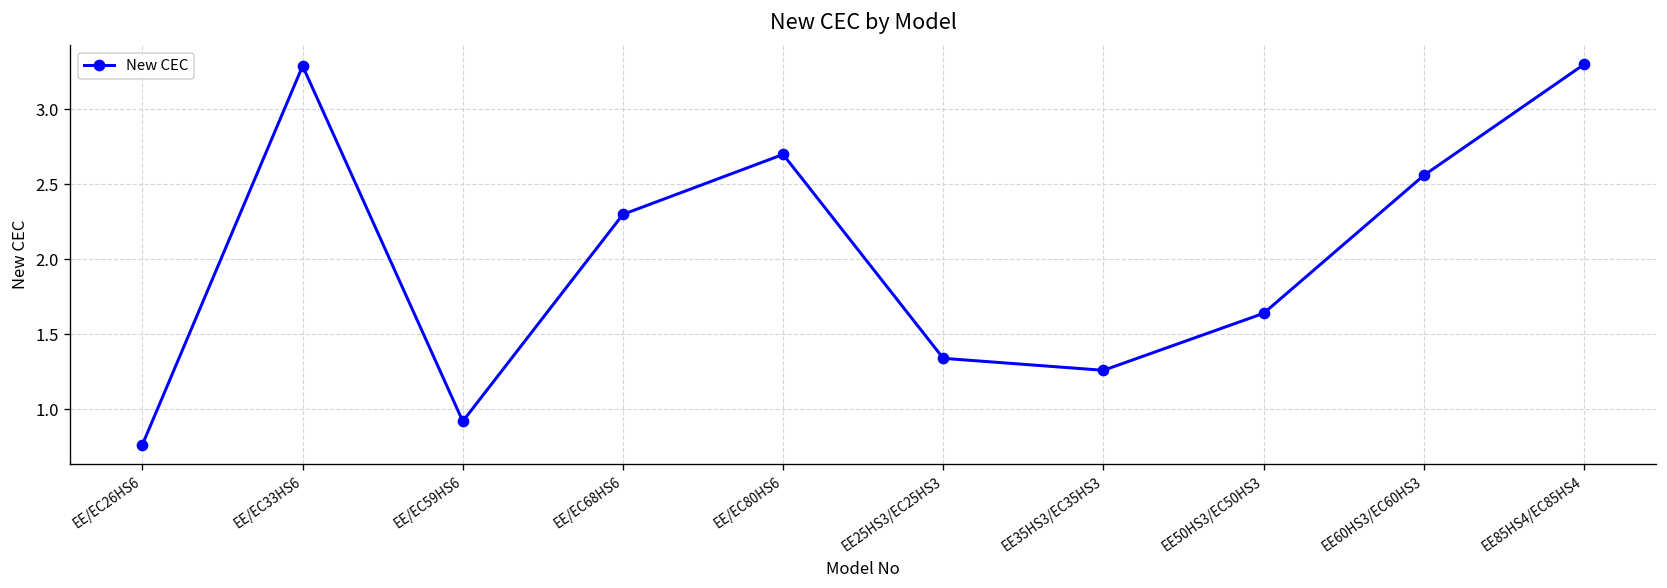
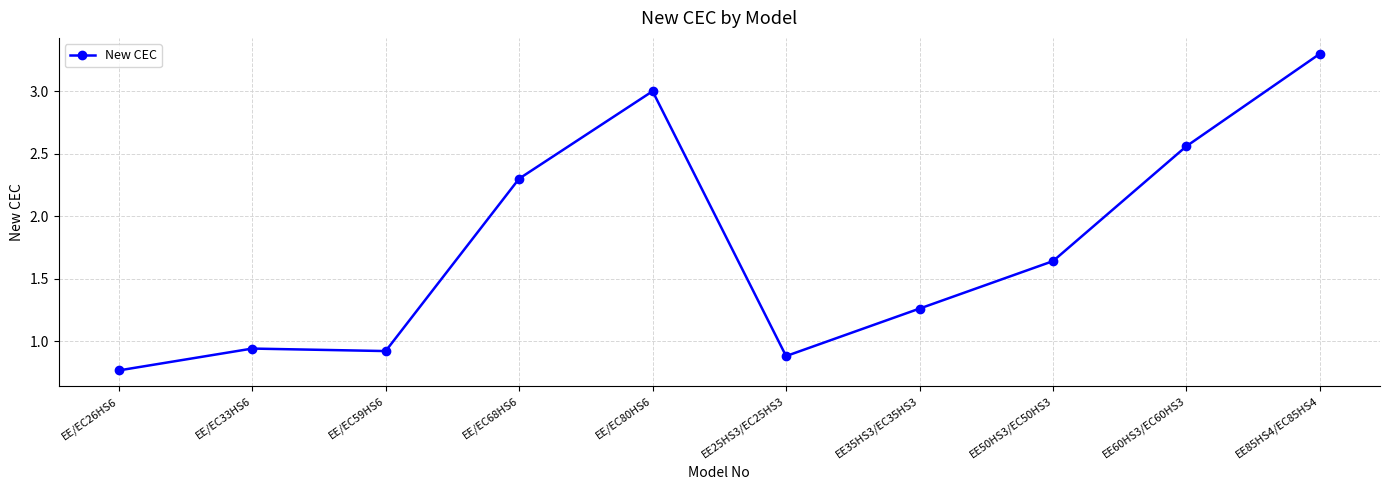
  {
    "EE/EC26HS6": 0.77,
-   "EE/EC33HS6": 3.29,
+   "EE/EC33HS6": 0.94,
    "EE/EC59HS6": 0.92,
    "EE/EC68HS6": 2.30,
-   "EE/EC80HS6": 2.7,
-   "EE25HS3/EC25HS3": 1.34,
+   "EE/EC80HS6": 3.0,
+   "EE25HS3/EC25HS3": 0.88,
    "EE35HS3/EC35HS3": 1.26,
    "EE50HS3/EC50HS3": 1.64,
    "EE60HS3/EC60HS3": 2.56,
    "EE85HS4/EC85HS4": 3.30
  }
